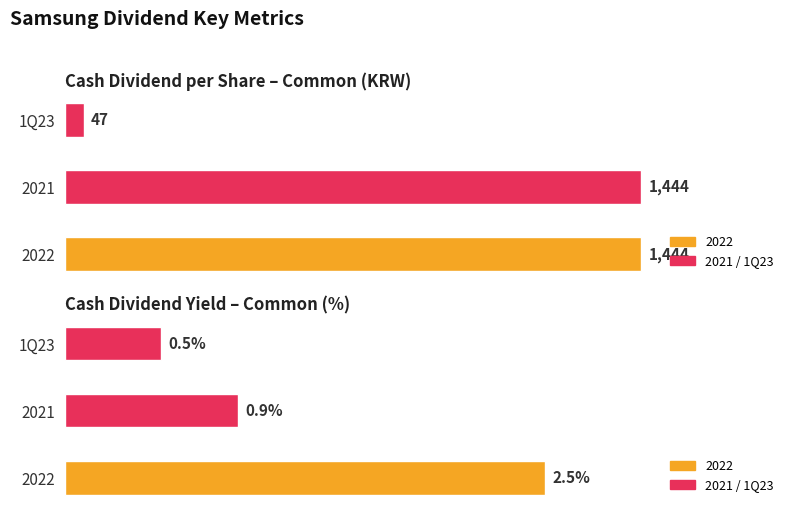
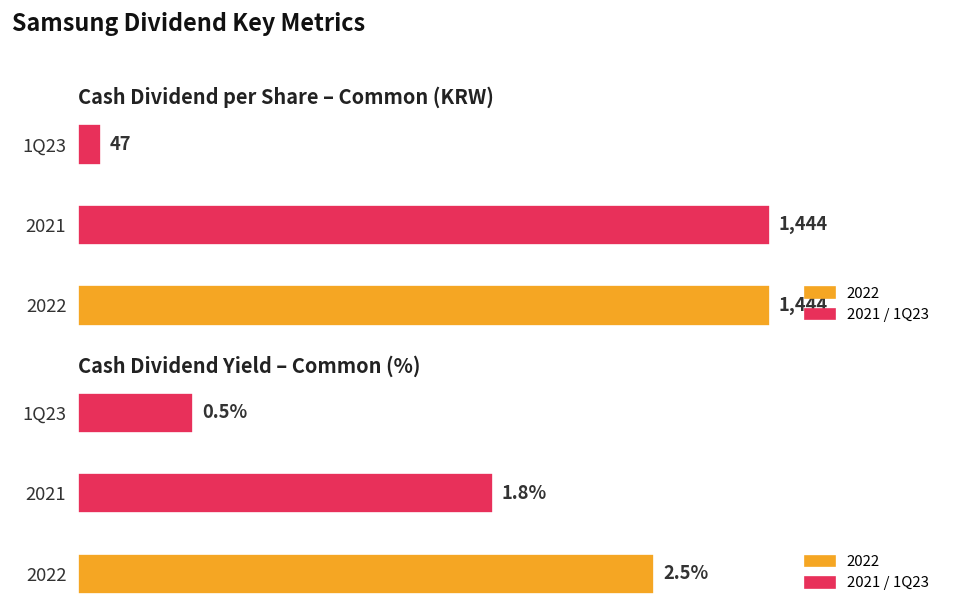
  {
    "Cash Dividend per Share – Common (KRW)": {
      "1Q23": "47",
      "2021": "1,444",
      "2022": "1,444"
    },
    "Cash Dividend Yield – Common (%)": {
      "1Q23": "0.5%",
-     "2021": "0.9%",
+     "2021": "1.8%",
      "2022": "2.5%"
    }
  }
